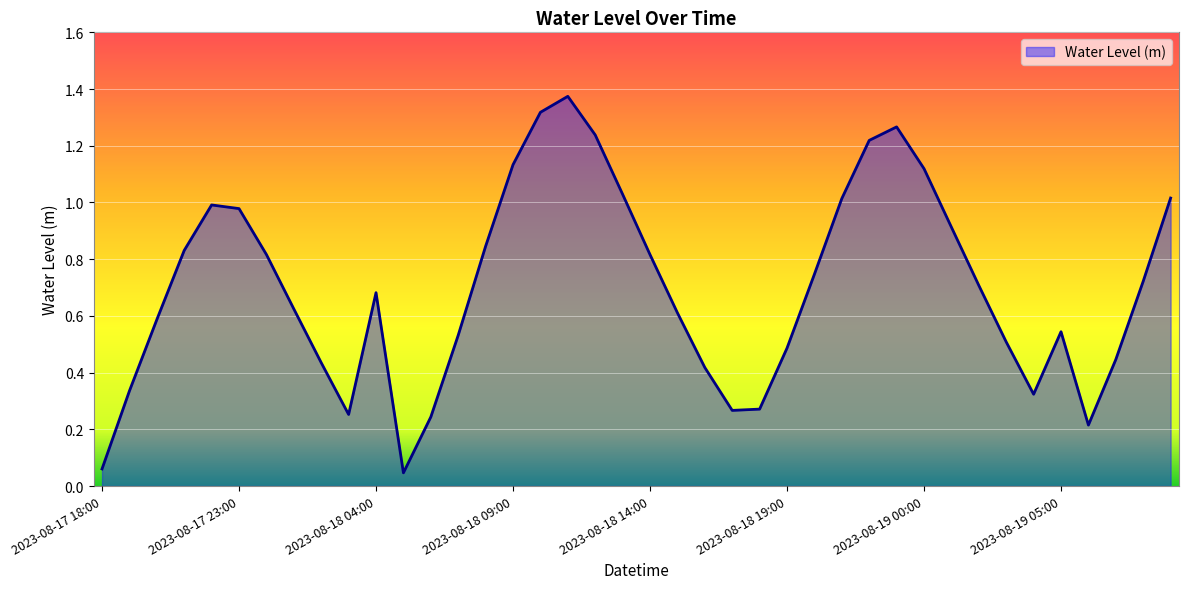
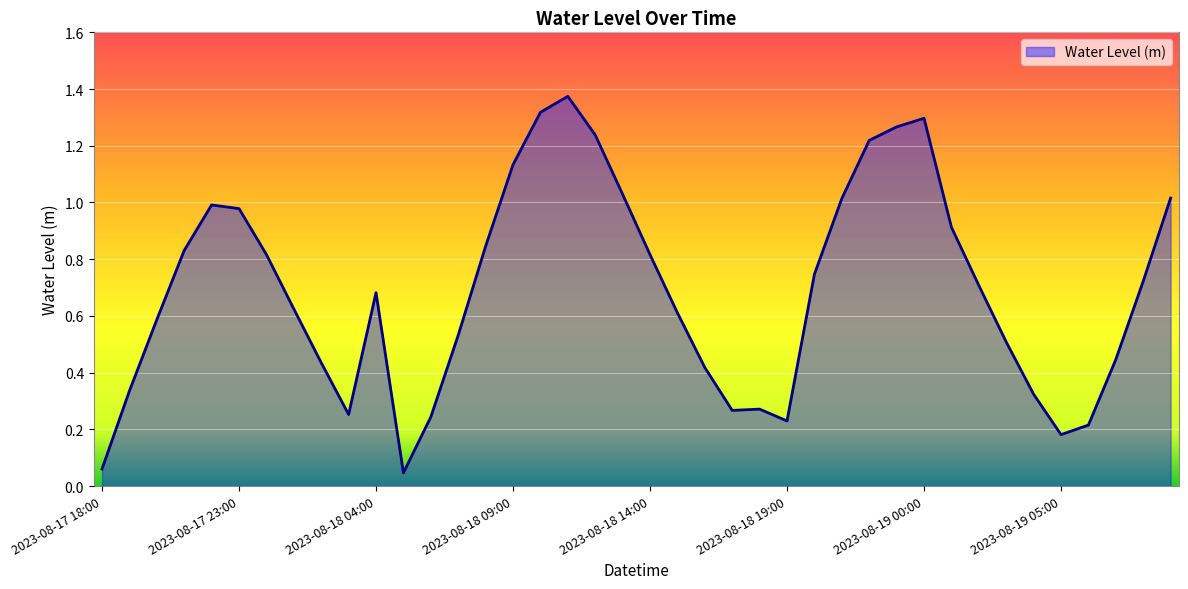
  {
    "2023-08-17 18:00": 0.06,
    "2023-08-17 23:00": 0.98,
    "2023-08-18 04:00": 0.68,
    "2023-08-18 09:00": 1.13,
    "2023-08-18 14:00": 0.82,
-   "2023-08-18 19:00": 0.49,
-   "2023-08-19 00:00": 1.12,
-   "2023-08-19 05:00": 0.54
+   "2023-08-18 19:00": 0.23,
+   "2023-08-19 00:00": 1.30,
+   "2023-08-19 05:00": 0.18
  }
